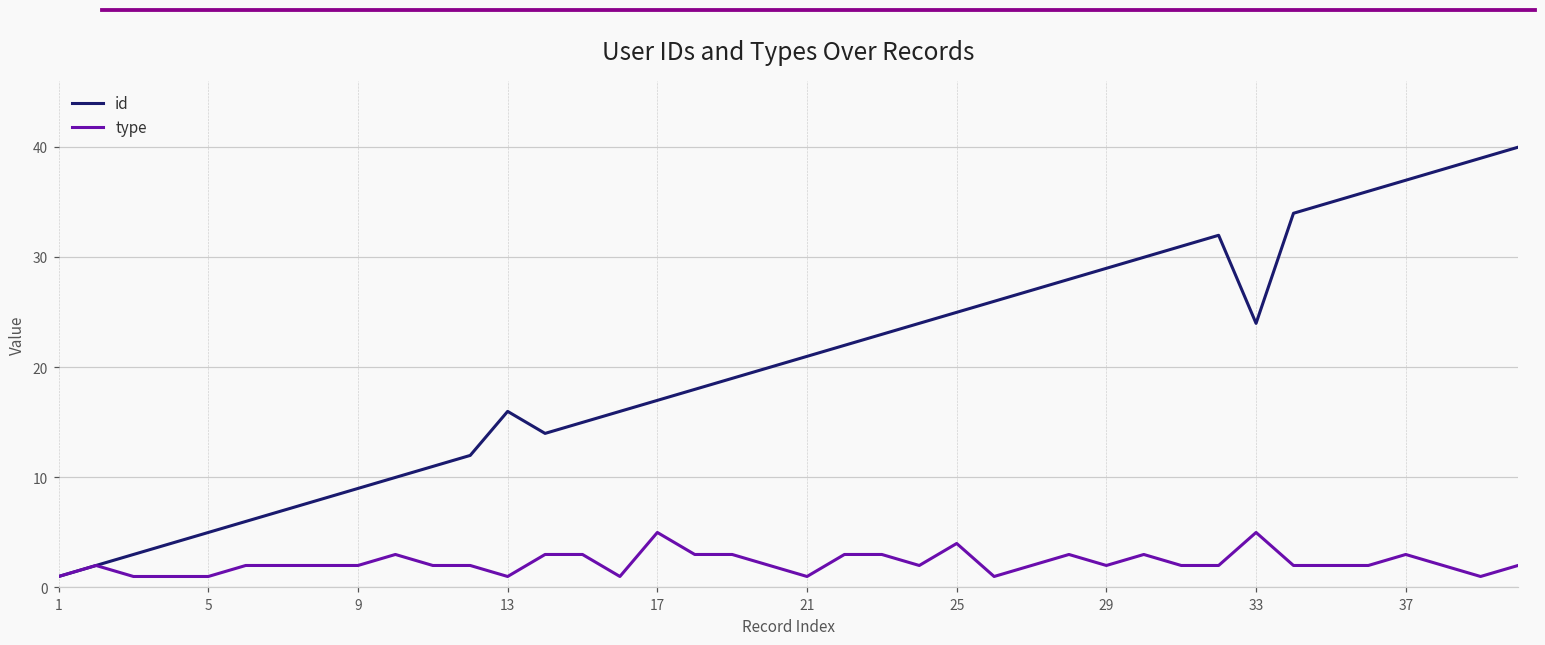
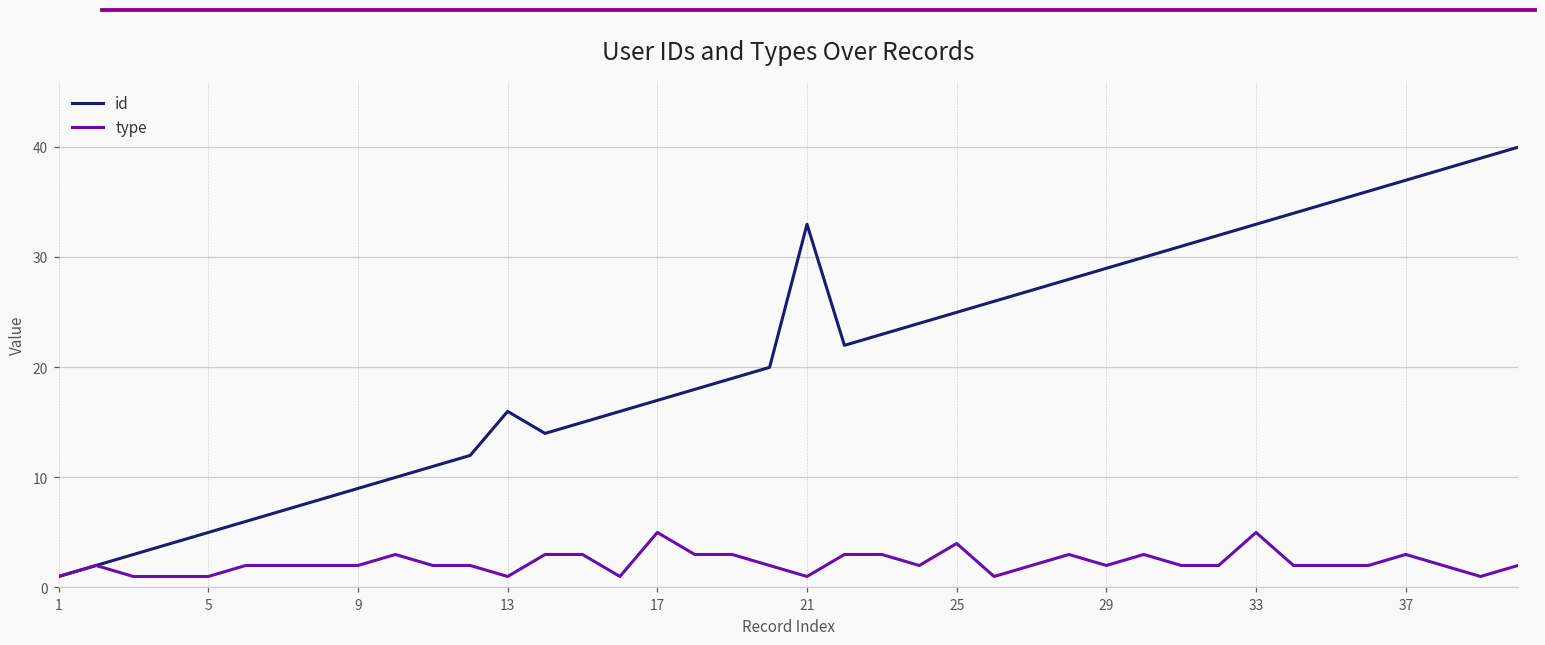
  {
    "id": {
      "5": 5,
      "9": 9,
      "13": 16,
      "17": 17,
-     "21": 21,
+     "21": 33,
      "25": 25,
      "29": 29,
-     "33": 24,
+     "33": 33,
      "37": 37
    },
    "type": {
      "5": 1,
      "9": 2,
      "13": 1,
      "17": 5,
      "21": 1,
      "25": 4,
      "29": 2,
      "33": 5,
      "37": 3
    }
  }
